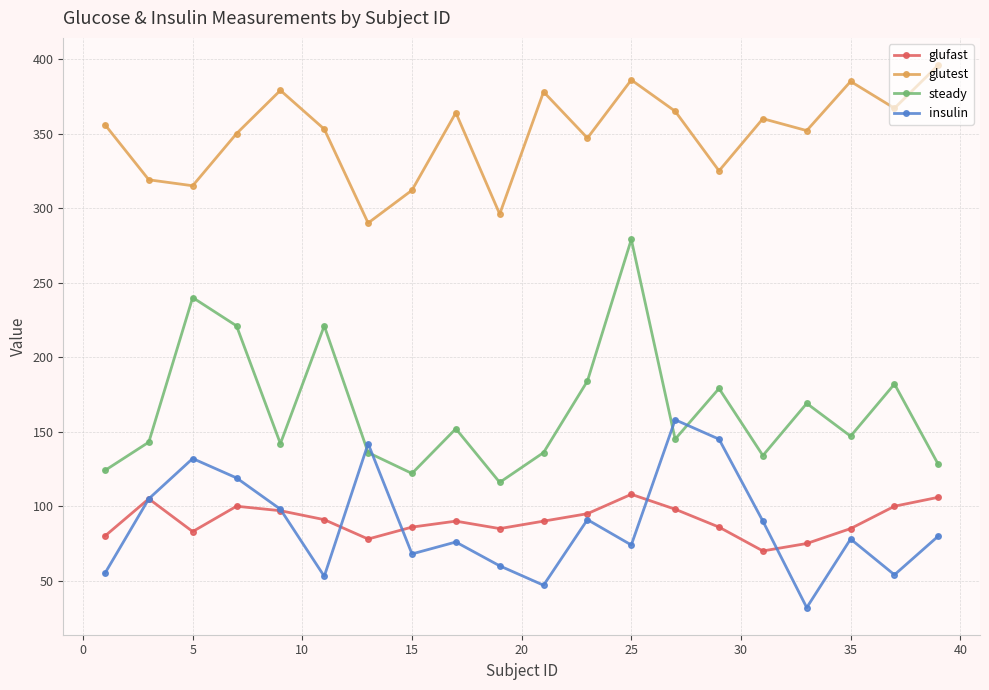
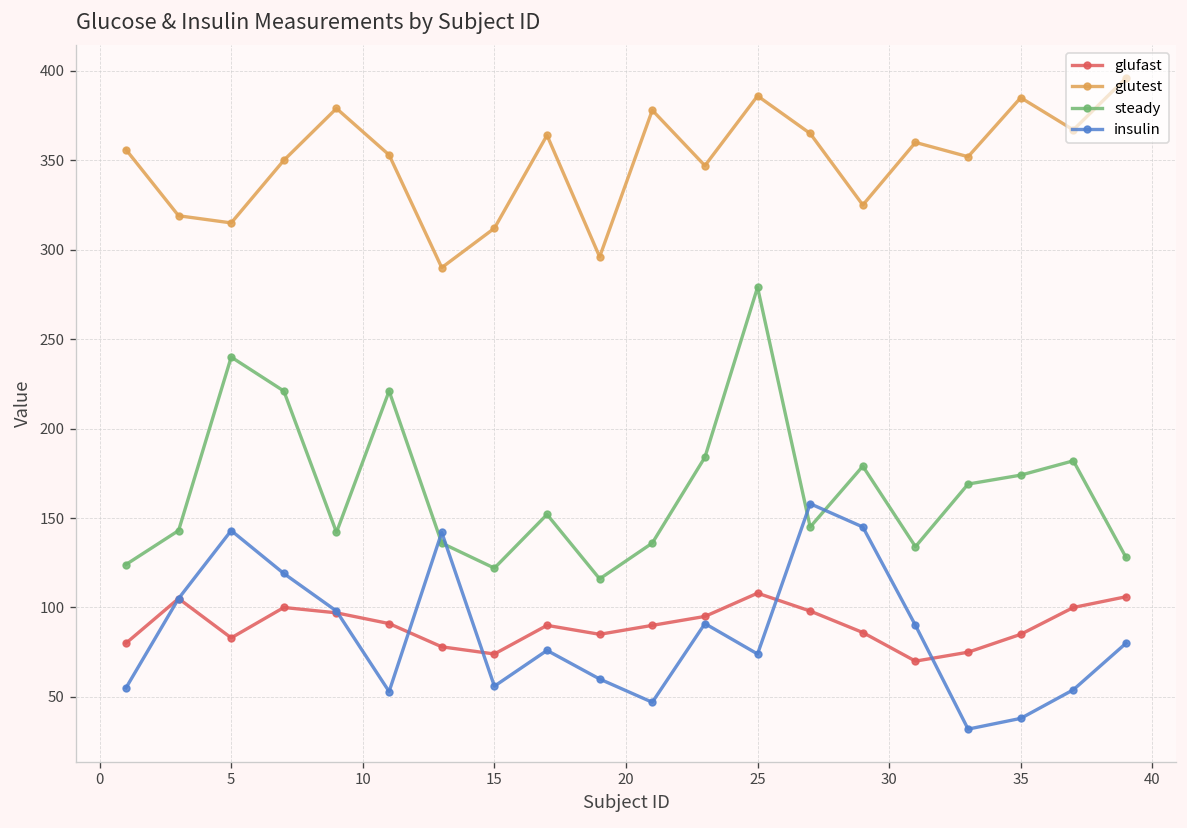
  {
    "glufast": {
      "5": 83,
-     "15": 86,
+     "15": 74,
      "25": 108,
      "35": 85
    },
    "glutest": {
      "5": 315,
      "15": 312,
      "25": 386,
      "35": 385
    },
    "steady": {
      "5": 240,
      "15": 122,
      "25": 279,
-     "35": 147
+     "35": 174
    },
    "insulin": {
-     "5": 132,
-     "15": 68,
+     "5": 143,
+     "15": 56,
      "25": 74,
-     "35": 78
+     "35": 38
    }
  }
